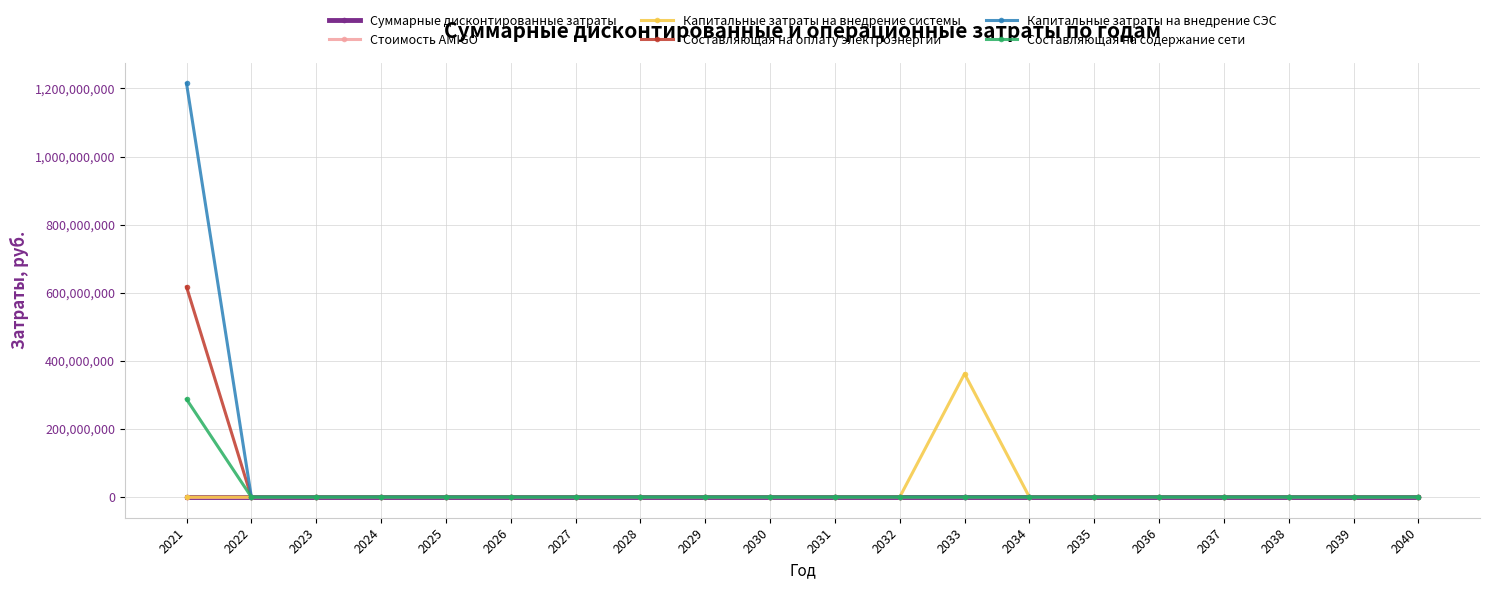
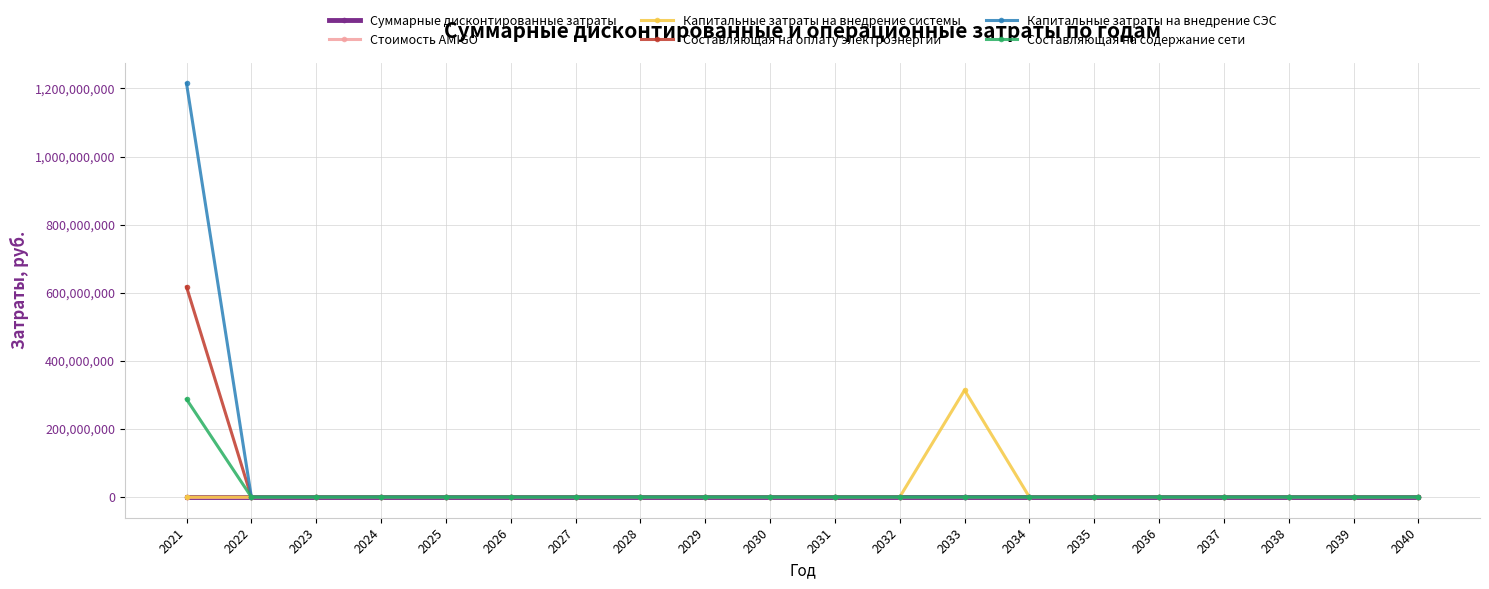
  {
    "Капитальные затраты на внедрение системы": {
-     "2033": "360,000,000"
+     "2033": "310,000,000"
    },
    "Составляющая на оплату электроэнергии": {
      "2021": "620,000,000"
    },
    "Капитальные затраты на внедрение СЭС": {
      "2021": "1,210,000,000"
    },
    "Составляющая на содержание сети": {
      "2021": "290,000,000"
    }
  }
